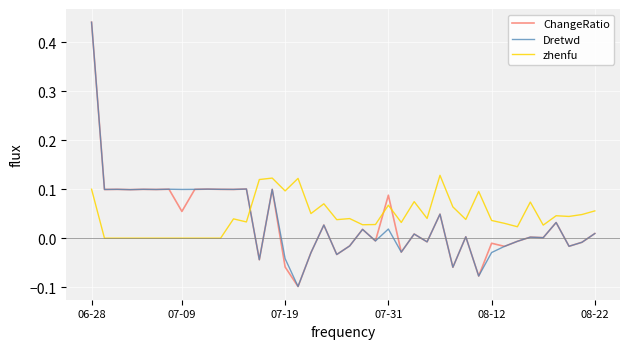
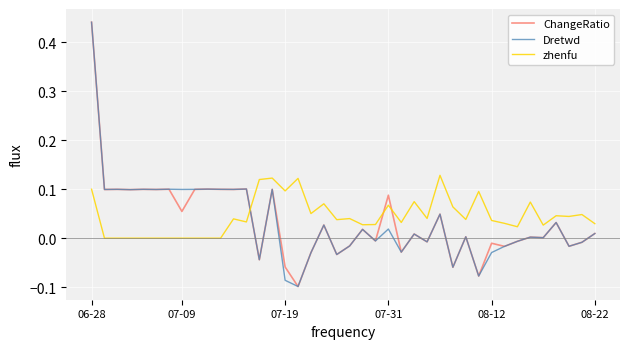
  {
    "ChangeRatio": {
      "07-09": 0.05,
      "07-19": -0.06,
      "07-31": 0.09,
      "08-12": -0.01
    },
    "Dretwd": {
      "07-09": 0.10,
-     "07-19": -0.04,
+     "07-19": -0.09,
      "07-31": 0.02,
      "08-12": -0.03
    },
    "zhenfu": {
      "06-28": 0.10,
      "07-09": 0.00,
      "07-19": 0.10,
      "07-31": 0.07,
      "08-12": 0.04,
-     "08-22": 0.06
+     "08-22": 0.03
    }
  }
